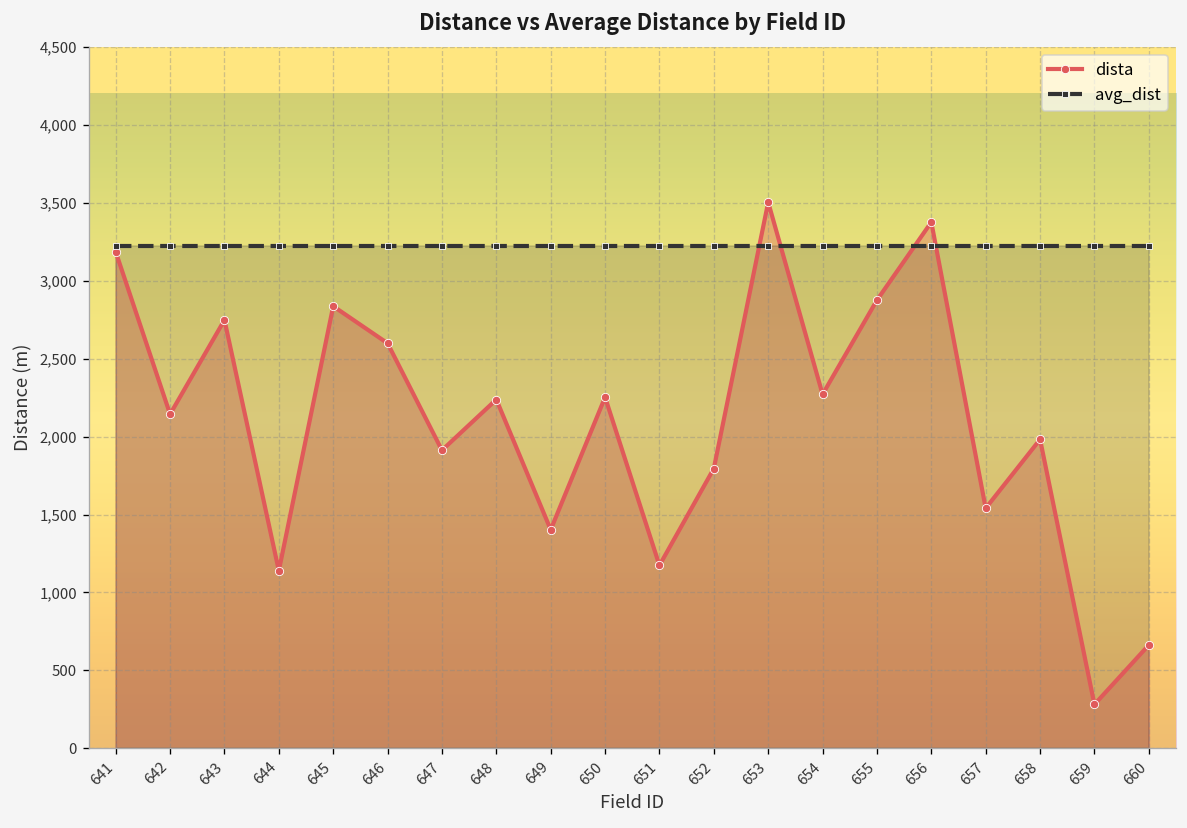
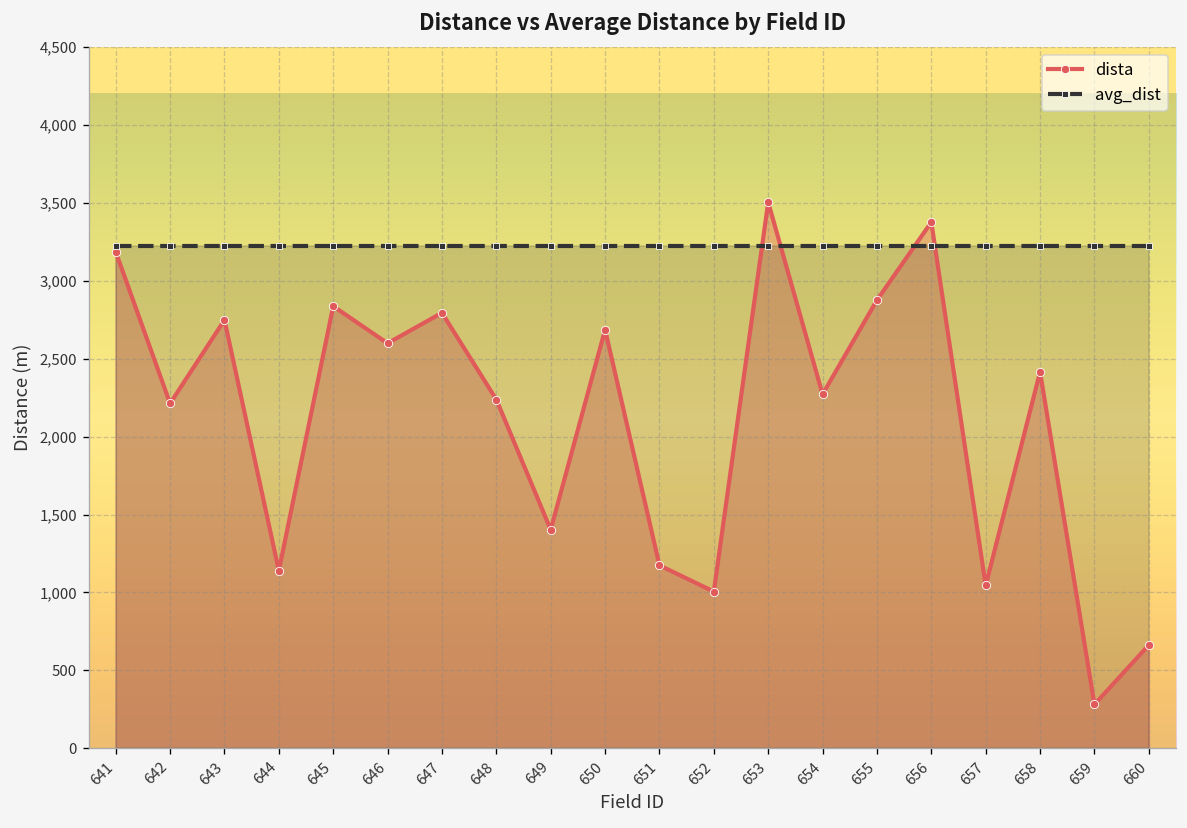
  {
    "dista": {
      "641": "3,180",
-     "642": "2,140",
+     "642": "2,210",
      "643": "2,750",
      "644": "1,140",
      "645": "2,840",
      "646": "2,600",
-     "647": "1,910",
+     "647": "2,790",
      "648": "2,240",
      "649": "1,400",
-     "650": "2,250",
+     "650": "2,690",
      "651": "1,170",
-     "652": "1,790",
+     "652": "1,010",
      "653": "3,500",
      "654": "2,270",
      "655": "2,870",
      "656": "3,370",
-     "657": "1,540",
-     "658": "1,980",
+     "657": "1,050",
+     "658": "2,410",
      "659": "280",
      "660": "660"
    },
    "avg_dist": {
      "641": "3,220",
      "642": "3,220",
      "643": "3,220",
      "644": "3,220",
      "645": "3,220",
      "646": "3,220",
      "647": "3,220",
      "648": "3,220",
      "649": "3,220",
      "650": "3,220",
      "651": "3,220",
      "652": "3,220",
      "653": "3,220",
      "654": "3,220",
      "655": "3,220",
      "656": "3,220",
      "657": "3,220",
      "658": "3,220",
      "659": "3,220",
      "660": "3,220"
    }
  }
